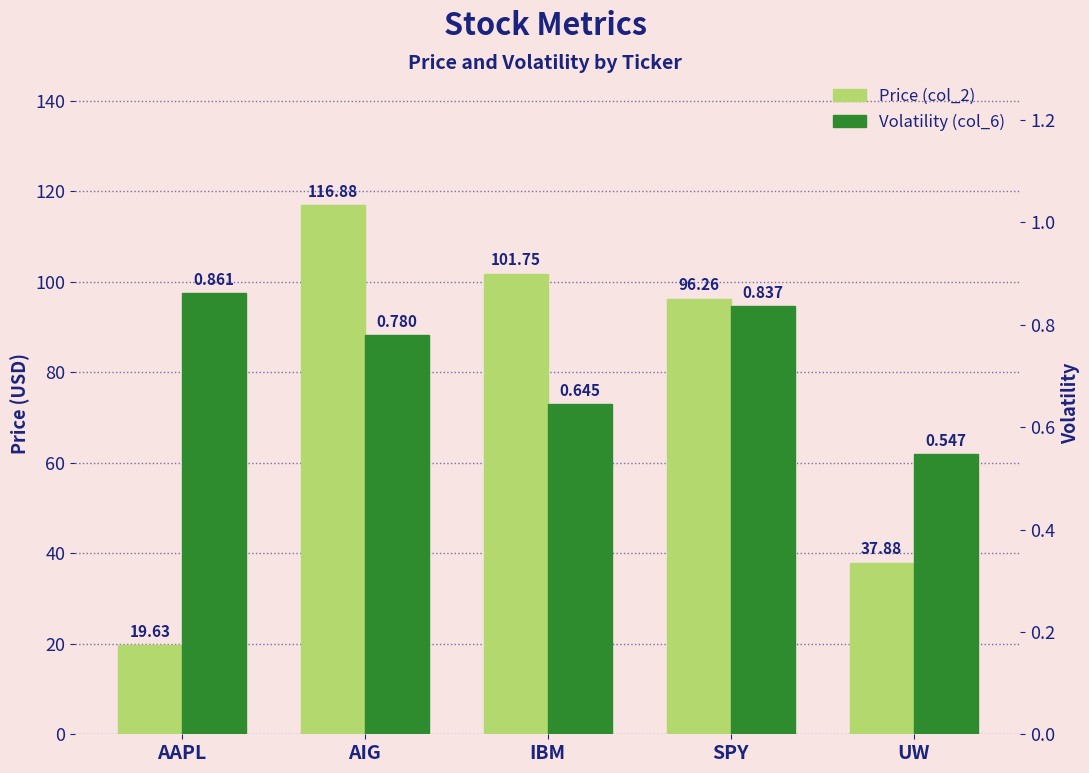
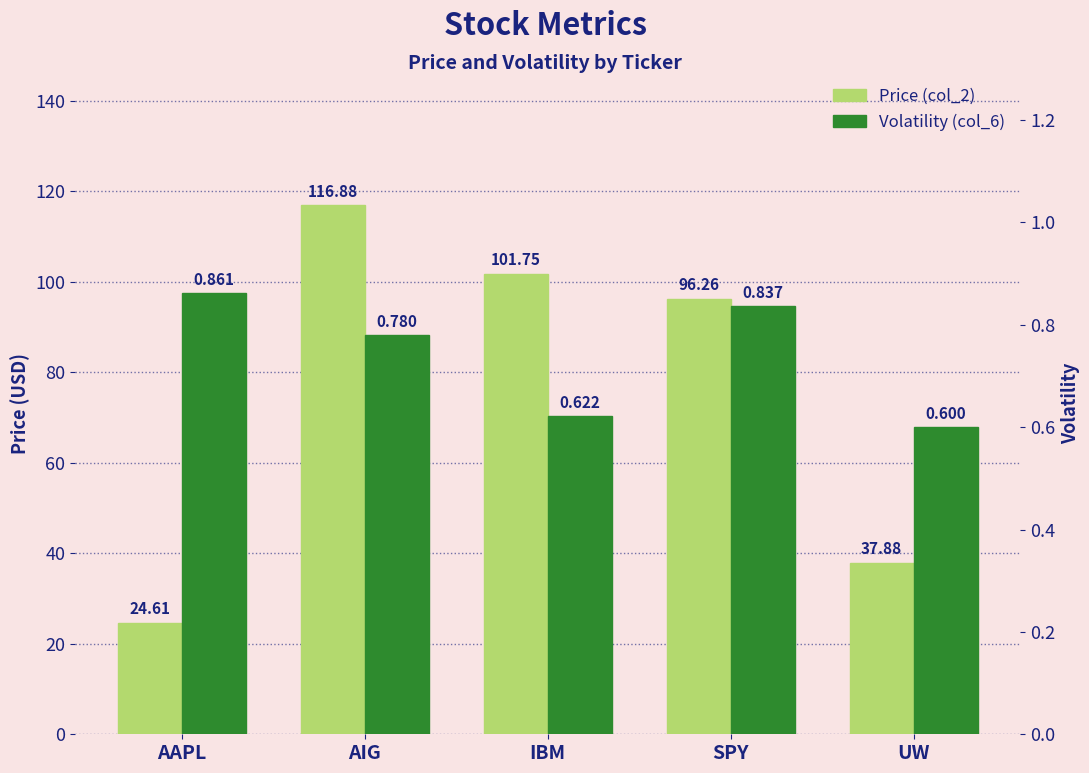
  {
    "Price (col_2)": {
-     "AAPL": 19.63,
+     "AAPL": 24.61,
      "AIG": 116.88,
      "IBM": 101.75,
      "SPY": 96.26,
      "UW": 37.88
    },
    "Volatility (col_6)": {
      "AAPL": 0.861,
      "AIG": 0.780,
-     "IBM": 0.645,
+     "IBM": 0.622,
      "SPY": 0.837,
-     "UW": 0.547
+     "UW": 0.600
    }
  }
